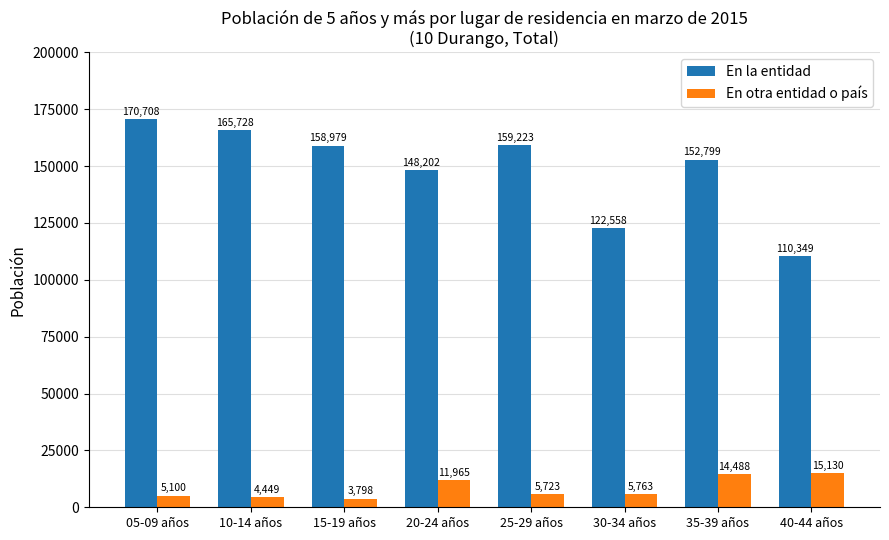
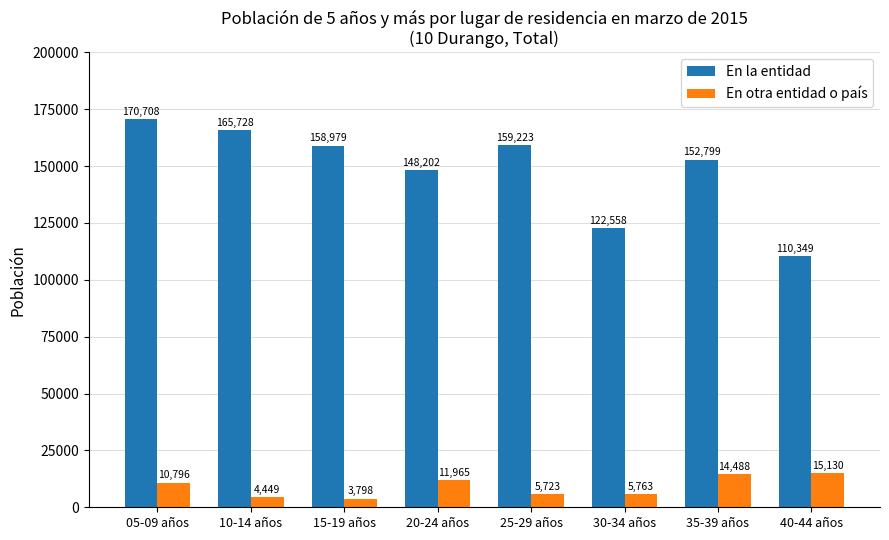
  {
    "En la entidad": {
      "05-09 años": "170,708",
      "10-14 años": "165,728",
      "15-19 años": "158,979",
      "20-24 años": "148,202",
      "25-29 años": "159,223",
      "30-34 años": "122,558",
      "35-39 años": "152,799",
      "40-44 años": "110,349"
    },
    "En otra entidad o país": {
-     "05-09 años": "5,100",
+     "05-09 años": "10,796",
      "10-14 años": "4,449",
      "15-19 años": "3,798",
      "20-24 años": "11,965",
      "25-29 años": "5,723",
      "30-34 años": "5,763",
      "35-39 años": "14,488",
      "40-44 años": "15,130"
    }
  }
